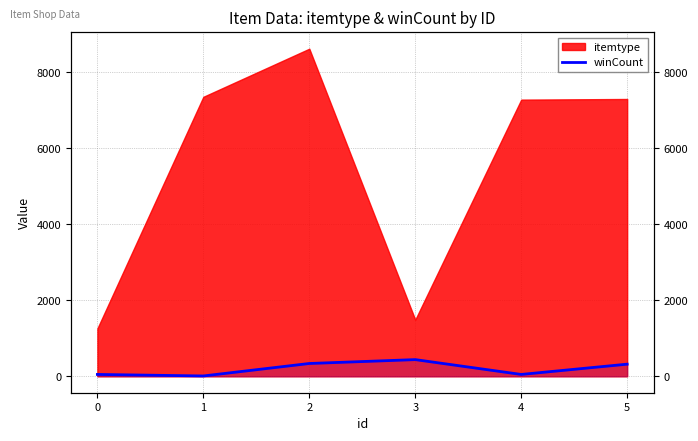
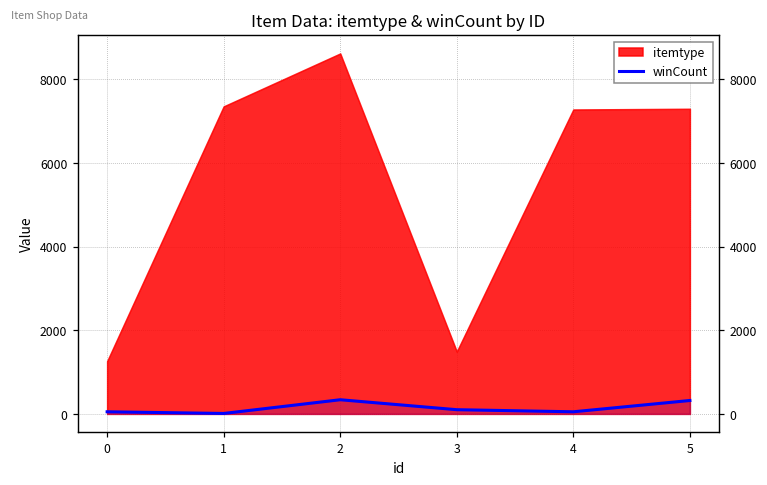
  {
    "winCount": {
      "0": 100,
      "1": 0,
      "2": 300,
-     "3": 400,
+     "3": 100,
      "4": 100,
      "5": 300
    },
    "itemtype": {
      "0": 1300,
      "1": 7400,
      "2": 8600,
      "3": 1500,
      "4": 7300,
      "5": 7300
    }
  }
